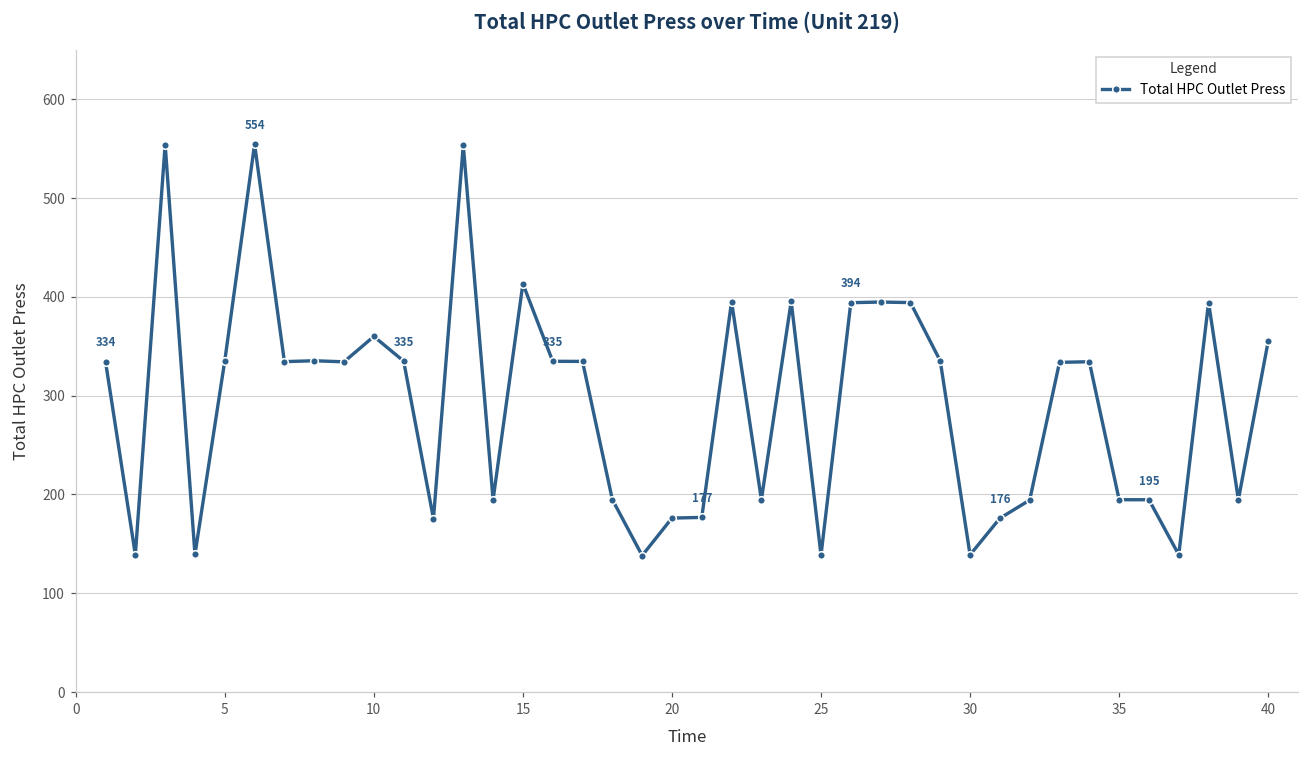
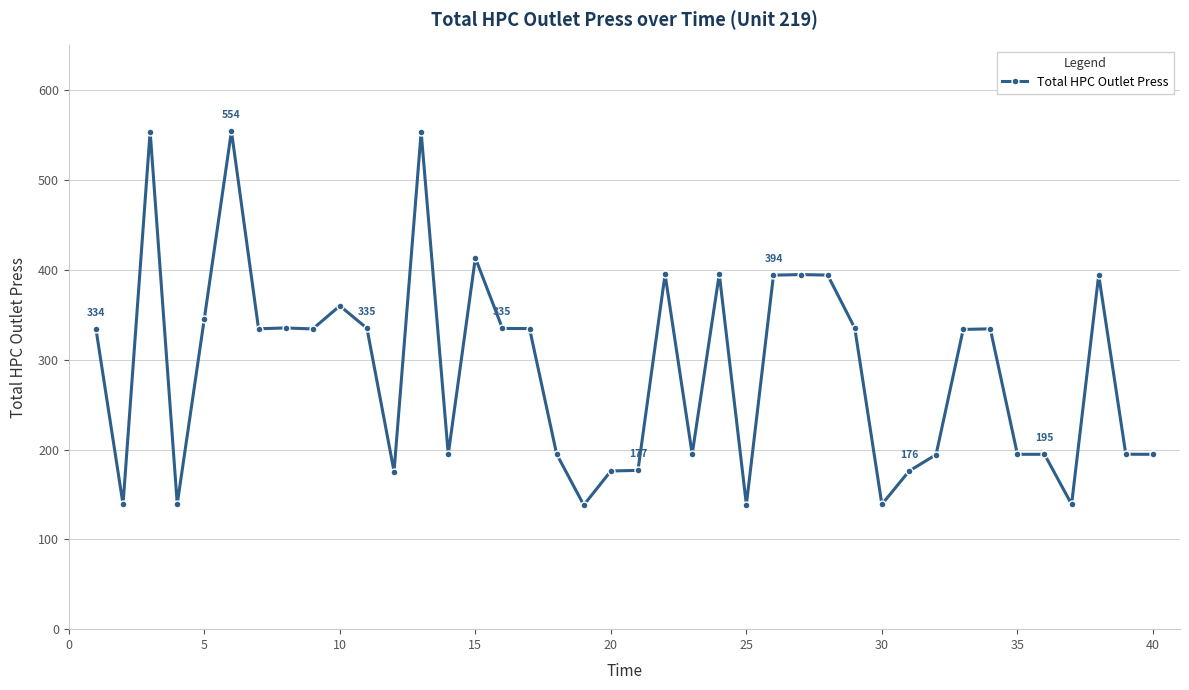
  {
-   "5": 340,
+   "5": 350,
    "10": 360,
    "15": 410,
    "20": 180,
    "25": 140,
    "30": 140,
-   "40": 360
+   "40": 190
  }
